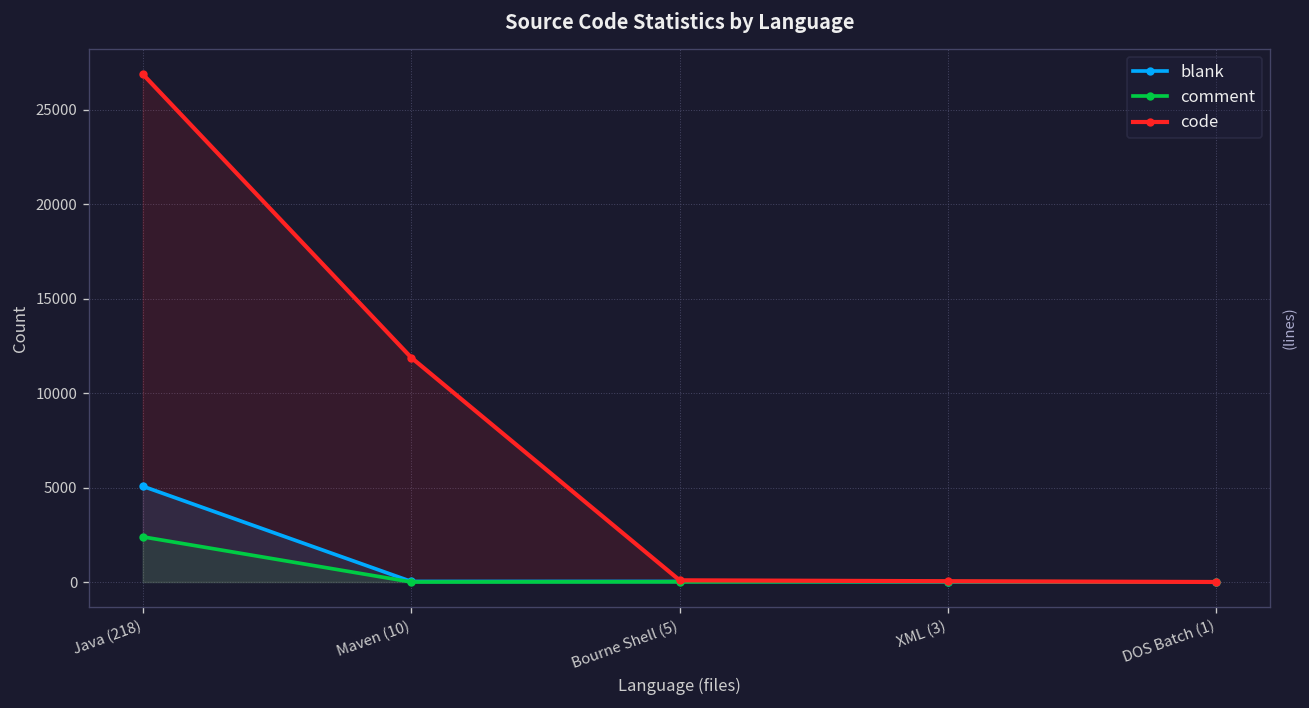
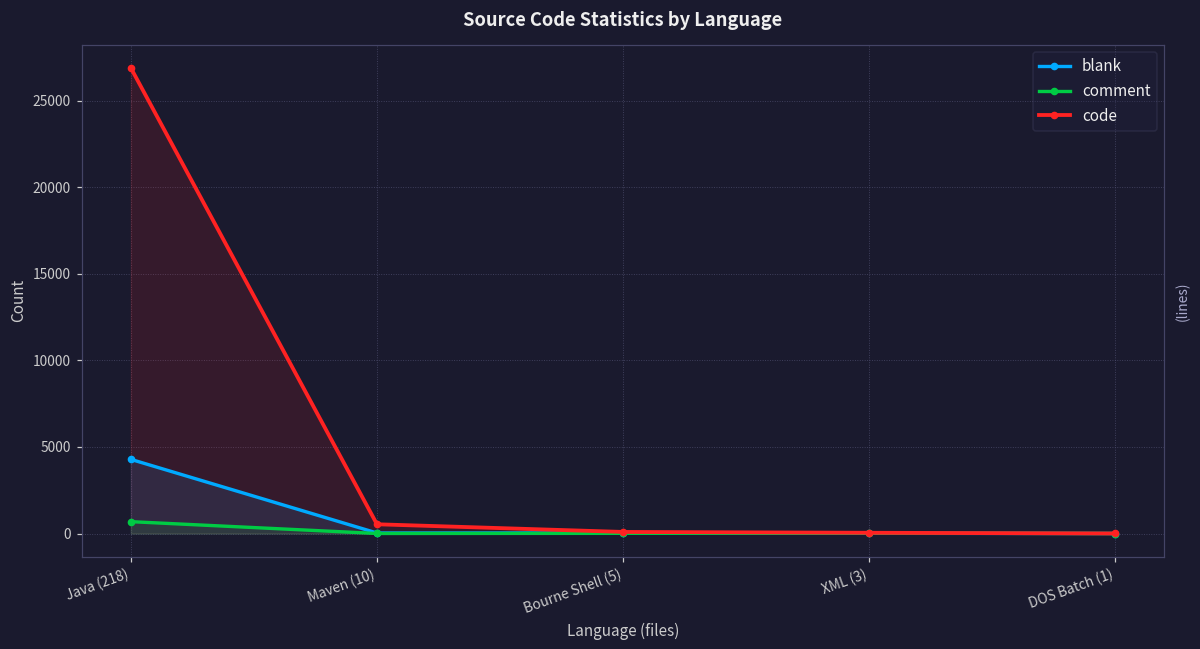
  {
    "blank": {
-     "Java (218)": 5100
+     "Java (218)": 4300
    },
    "comment": {
-     "Java (218)": 2400
+     "Java (218)": 700
    },
    "code": {
      "Java (218)": 26900,
-     "Maven (10)": 11900
+     "Maven (10)": 500
    }
  }
